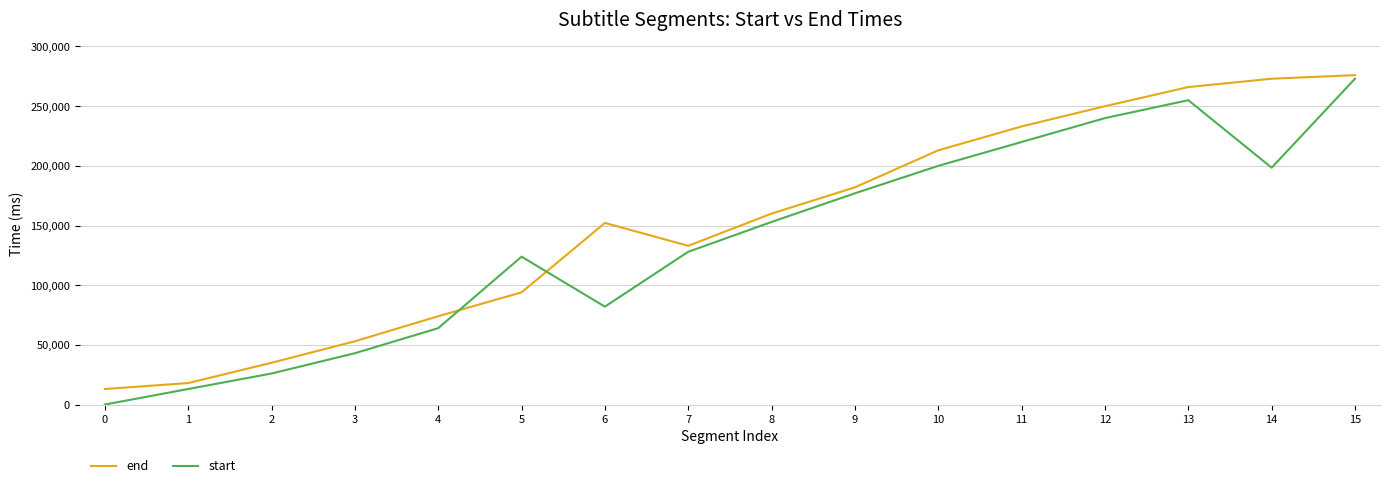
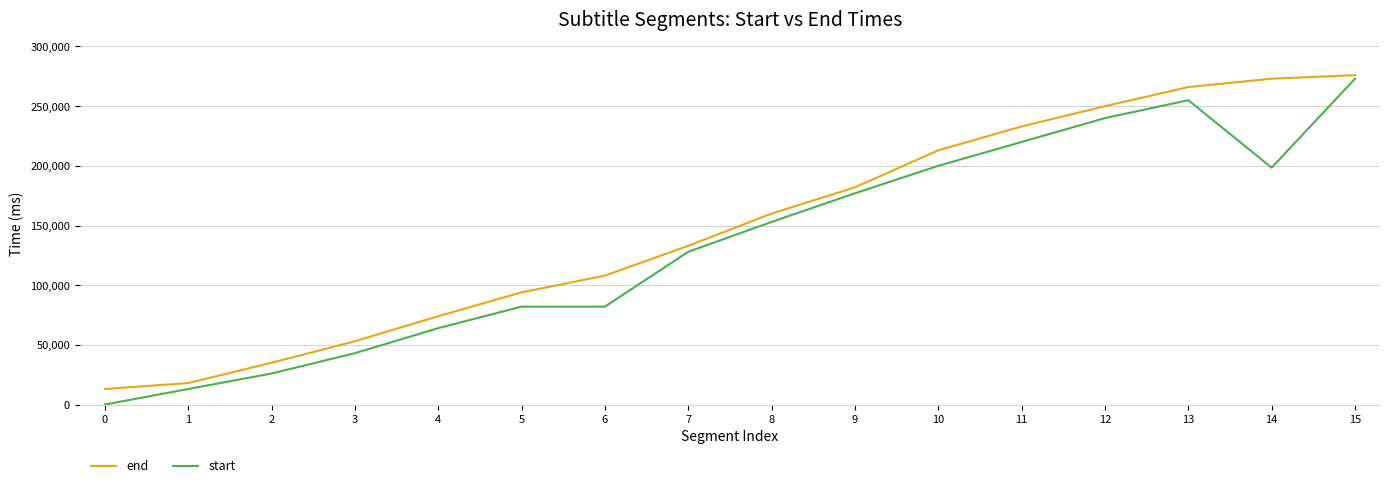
  {
    "end": {
      "0": "13,000",
      "1": "18,000",
      "2": "35,000",
      "3": "53,000",
      "4": "74,000",
      "5": "94,000",
-     "6": "152,000",
+     "6": "108,000",
      "7": "133,000",
      "8": "160,000",
      "9": "182,000",
      "10": "213,000",
      "11": "233,000",
      "12": "250,000",
      "13": "266,000",
      "14": "273,000",
      "15": "276,000"
    },
    "start": {
      "0": "0",
      "1": "13,000",
      "2": "26,000",
      "3": "43,000",
      "4": "64,000",
-     "5": "124,000",
+     "5": "82,000",
      "6": "82,000",
      "7": "128,000",
      "8": "153,000",
      "9": "177,000",
      "10": "200,000",
      "11": "220,000",
      "12": "240,000",
      "13": "255,000",
      "14": "198,000",
      "15": "273,000"
    }
  }
